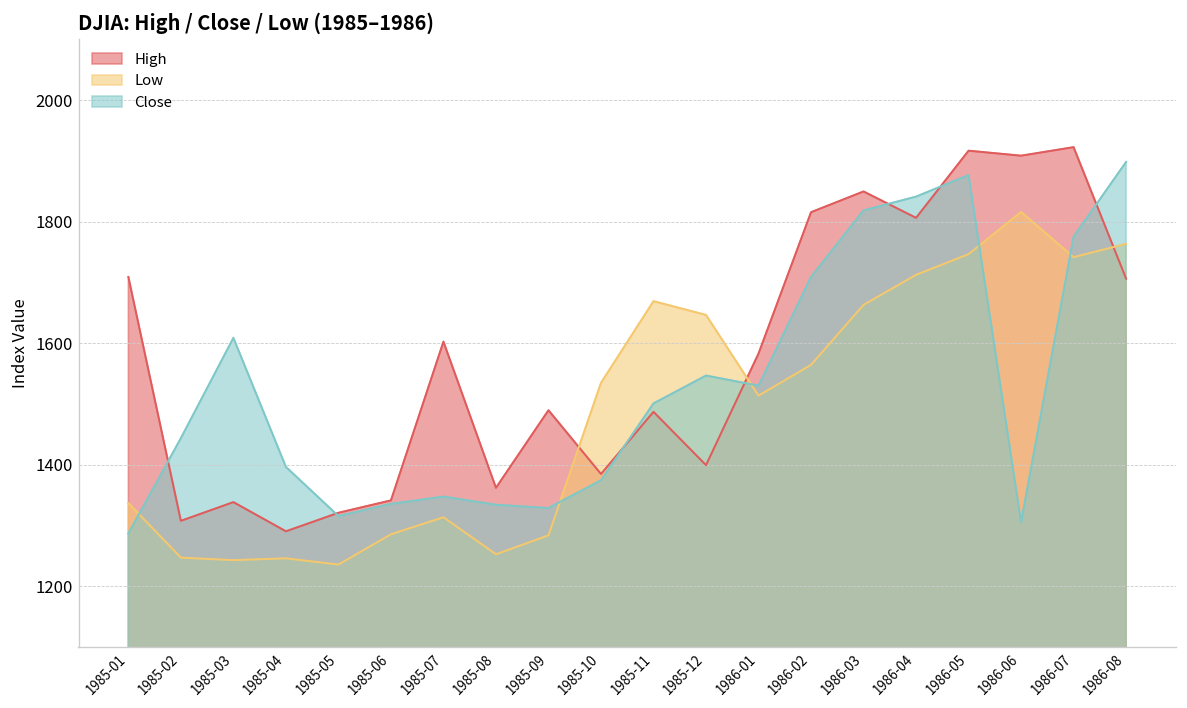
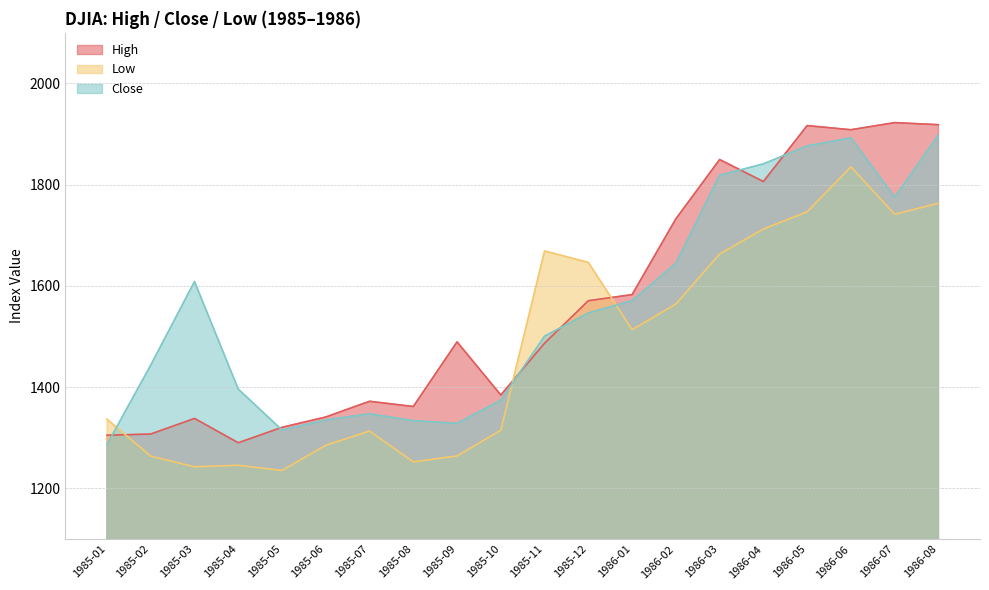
  {
    "High": {
-     "1985-01": 1710,
+     "1985-01": 1310,
      "1985-02": 1310,
      "1985-03": 1340,
      "1985-04": 1290,
      "1985-05": 1320,
      "1985-06": 1340,
-     "1985-07": 1600,
+     "1985-07": 1370,
      "1985-08": 1360,
      "1985-09": 1490,
      "1985-10": 1380,
      "1985-11": 1490,
-     "1985-12": 1400,
+     "1985-12": 1570,
      "1986-01": 1580,
-     "1986-02": 1820,
+     "1986-02": 1730,
      "1986-03": 1850,
      "1986-04": 1810,
      "1986-05": 1920,
      "1986-06": 1910,
      "1986-07": 1920,
-     "1986-08": 1710
+     "1986-08": 1920
    },
    "Low": {
      "1985-01": 1340,
-     "1985-02": 1250,
+     "1985-02": 1260,
      "1985-03": 1240,
      "1985-04": 1250,
      "1985-05": 1240,
      "1985-06": 1290,
      "1985-07": 1310,
      "1985-08": 1250,
-     "1985-09": 1280,
-     "1985-10": 1530,
+     "1985-09": 1260,
+     "1985-10": 1320,
      "1985-11": 1670,
      "1985-12": 1650,
      "1986-01": 1510,
      "1986-02": 1560,
      "1986-03": 1660,
      "1986-04": 1710,
      "1986-05": 1750,
-     "1986-06": 1820,
+     "1986-06": 1840,
      "1986-07": 1740,
      "1986-08": 1760
    },
    "Close": {
      "1985-01": 1290,
      "1985-02": 1440,
      "1985-03": 1610,
      "1985-04": 1400,
      "1985-05": 1320,
      "1985-06": 1340,
      "1985-07": 1350,
      "1985-08": 1330,
      "1985-09": 1330,
      "1985-10": 1370,
      "1985-11": 1500,
      "1985-12": 1550,
-     "1986-01": 1530,
-     "1986-02": 1710,
+     "1986-01": 1570,
+     "1986-02": 1640,
      "1986-03": 1820,
      "1986-04": 1840,
      "1986-05": 1880,
-     "1986-06": 1310,
+     "1986-06": 1890,
      "1986-07": 1780,
      "1986-08": 1900
    }
  }
